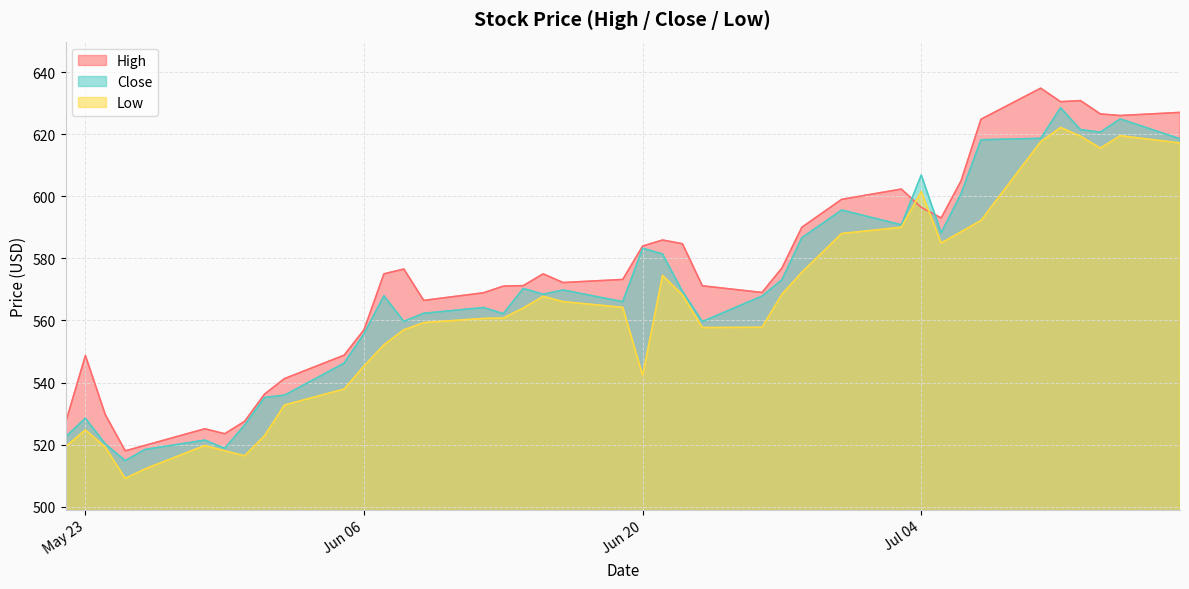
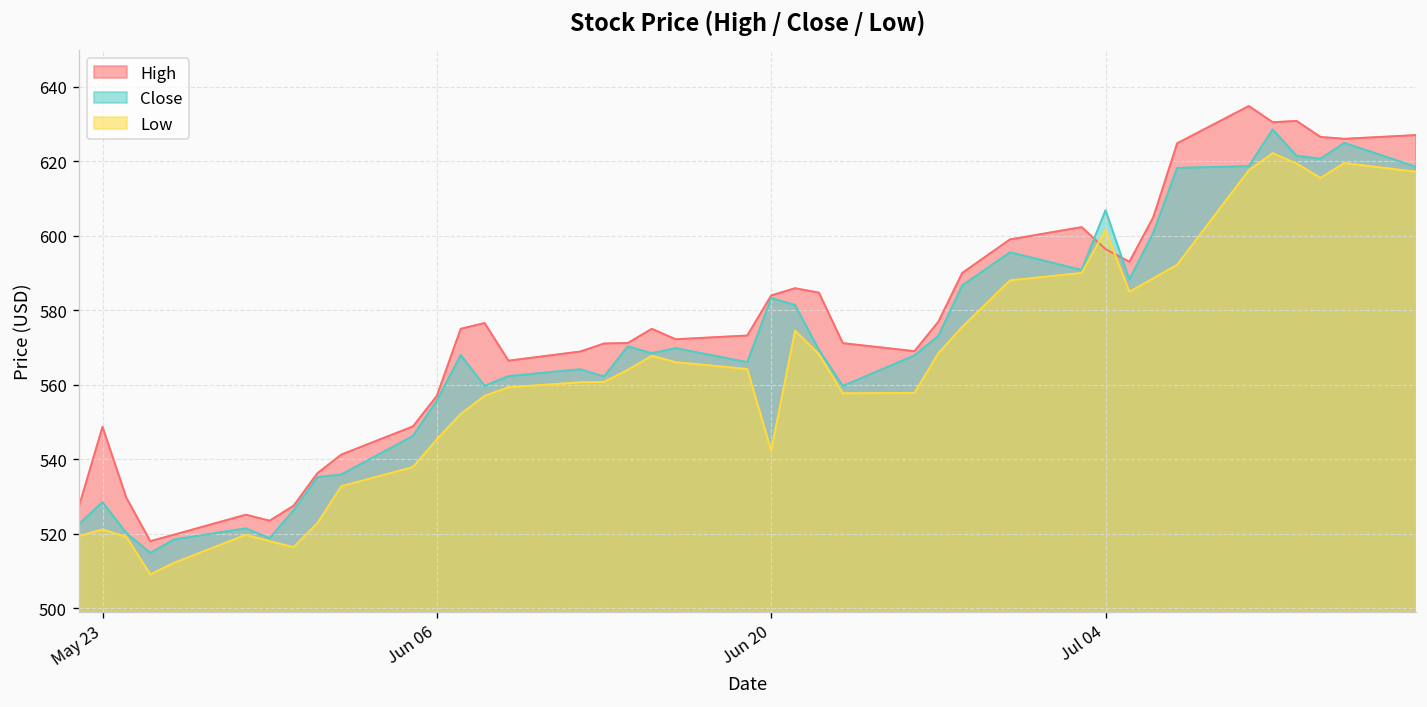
  {
    "High": {
      "May 23": 549,
      "Jun 06": 557,
      "Jul 04": 596
    },
    "Close": {
      "May 23": 529,
      "Jun 06": 556,
      "Jul 04": 607
    },
    "Low": {
-     "May 23": 525,
+     "May 23": 521,
      "Jun 06": 545,
      "Jun 20": 542,
      "Jul 04": 602
    }
  }
